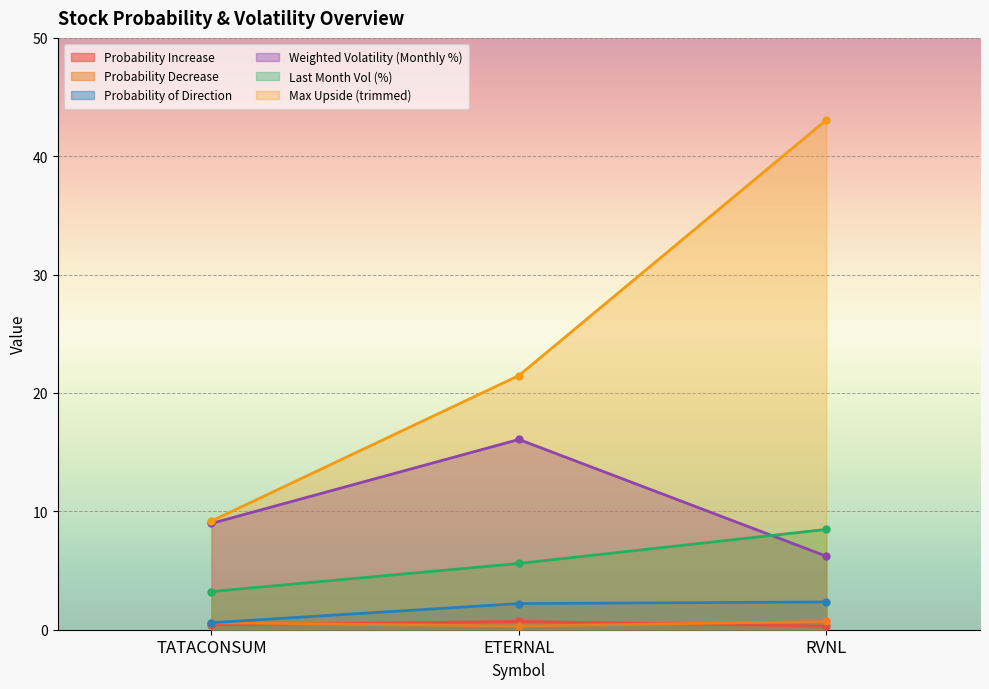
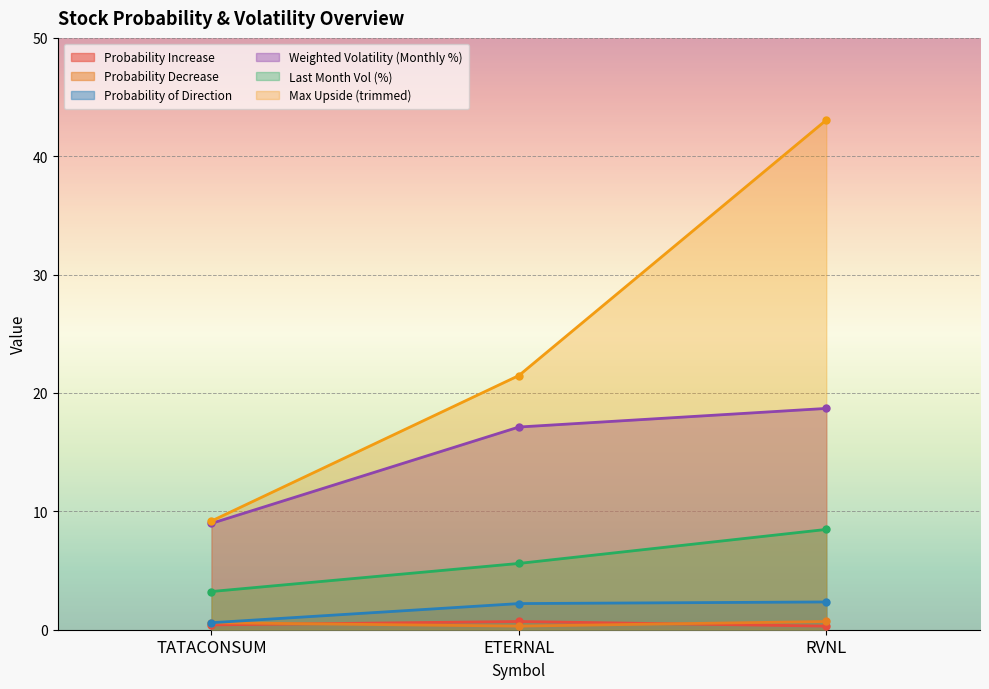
  {
    "Probability of Direction": {
      "ETERNAL": 2.2,
      "RVNL": 2.3
    },
    "Weighted Volatility (Monthly %)": {
-     "ETERNAL": 16.1,
-     "RVNL": 6.2
+     "ETERNAL": 17.1,
+     "RVNL": 18.7
    },
    "Last Month Vol (%)": {
      "TATACONSUM": 3.2,
      "ETERNAL": 5.6,
      "RVNL": 8.5
    }
  }
